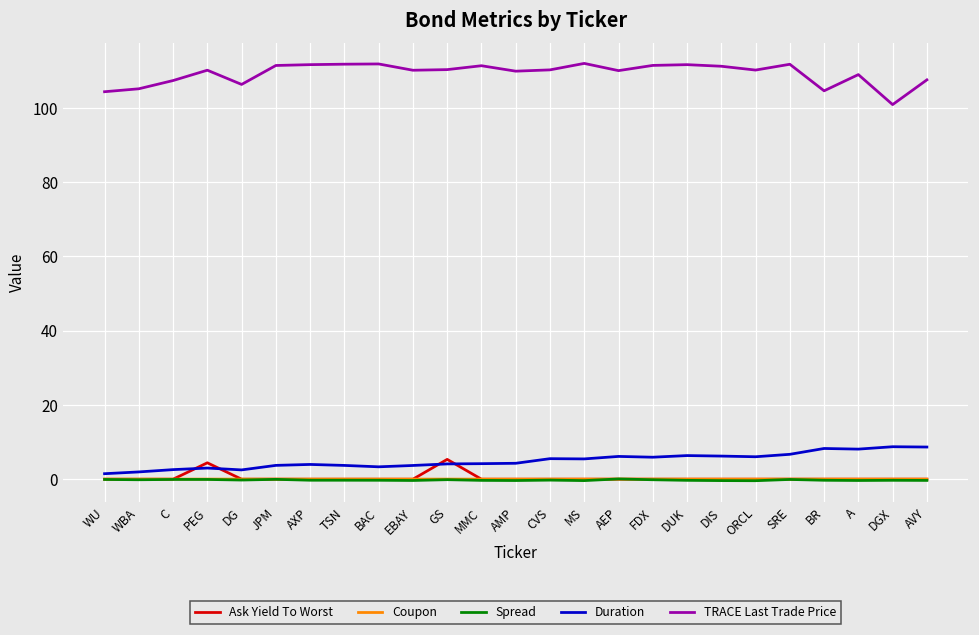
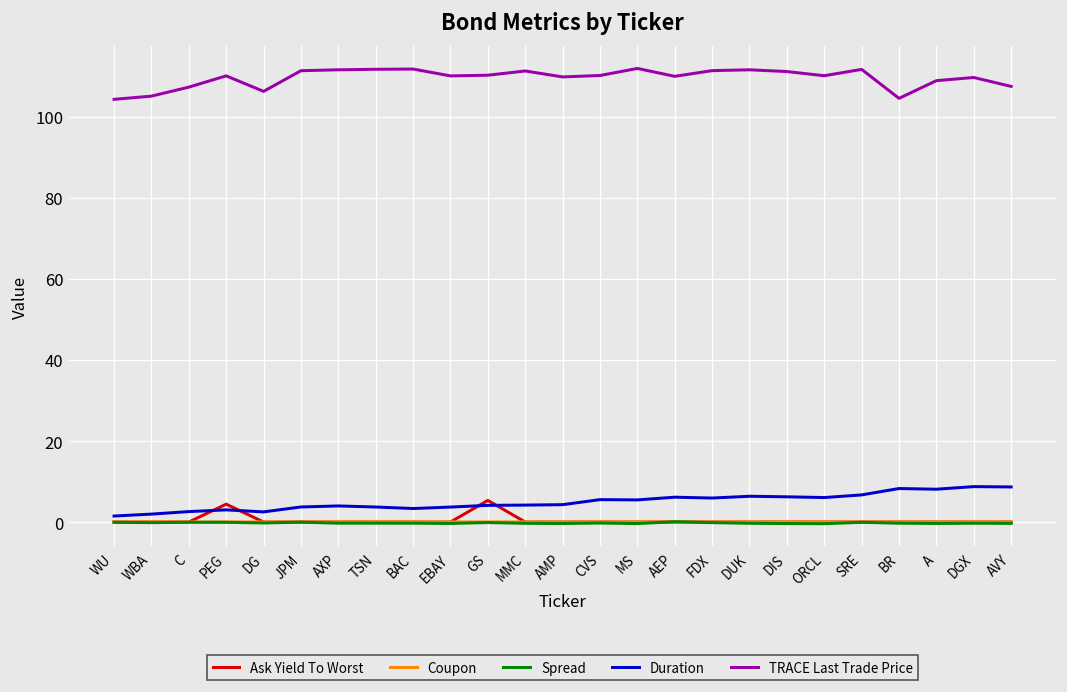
  {
    "Ask Yield To Worst": {
      "PEG": 4,
      "GS": 5
    },
    "Duration": {
      "WU": 1,
      "WBA": 2,
      "C": 3,
      "PEG": 3,
      "DG": 3,
      "JPM": 4,
      "AXP": 4,
      "TSN": 4,
      "BAC": 3,
      "EBAY": 4,
      "GS": 4,
      "MMC": 4,
      "AMP": 4,
      "CVS": 6,
      "MS": 5,
      "AEP": 6,
      "FDX": 6,
      "DUK": 6,
      "DIS": 6,
      "ORCL": 6,
      "SRE": 7,
      "BR": 8,
      "A": 8,
      "DGX": 9,
      "AVY": 9
    },
    "TRACE Last Trade Price": {
      "WU": 104,
      "WBA": 105,
      "C": 107,
      "PEG": 110,
      "DG": 106,
      "JPM": 111,
      "AXP": 112,
      "TSN": 112,
      "BAC": 112,
      "EBAY": 110,
      "GS": 110,
      "MMC": 111,
      "AMP": 110,
      "CVS": 110,
      "MS": 112,
      "AEP": 110,
      "FDX": 111,
      "DUK": 112,
      "DIS": 111,
      "ORCL": 110,
      "SRE": 112,
      "BR": 105,
      "A": 109,
-     "DGX": 101,
+     "DGX": 110,
      "AVY": 108
    }
  }
